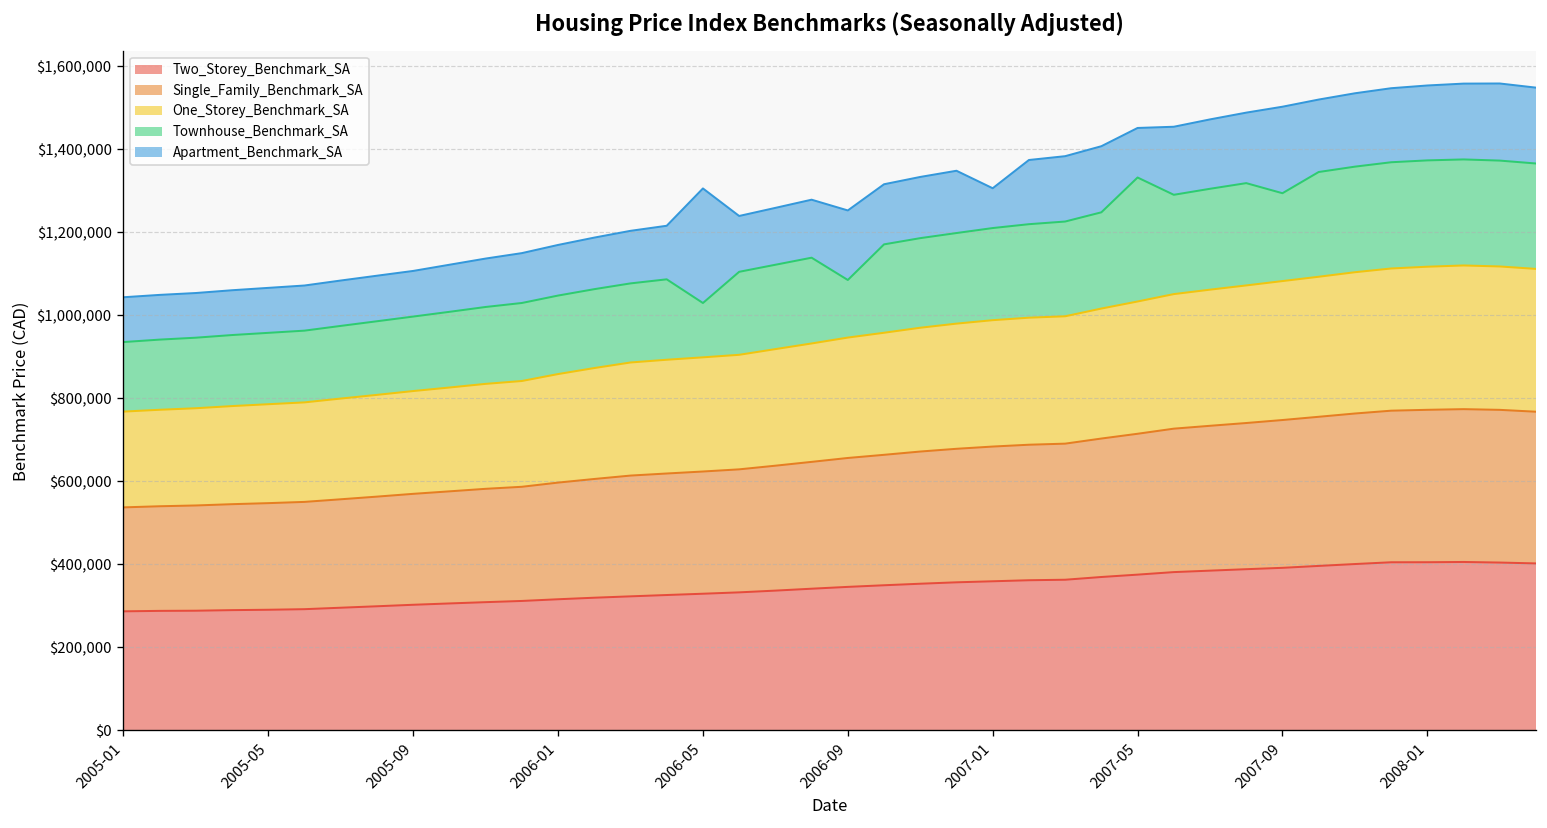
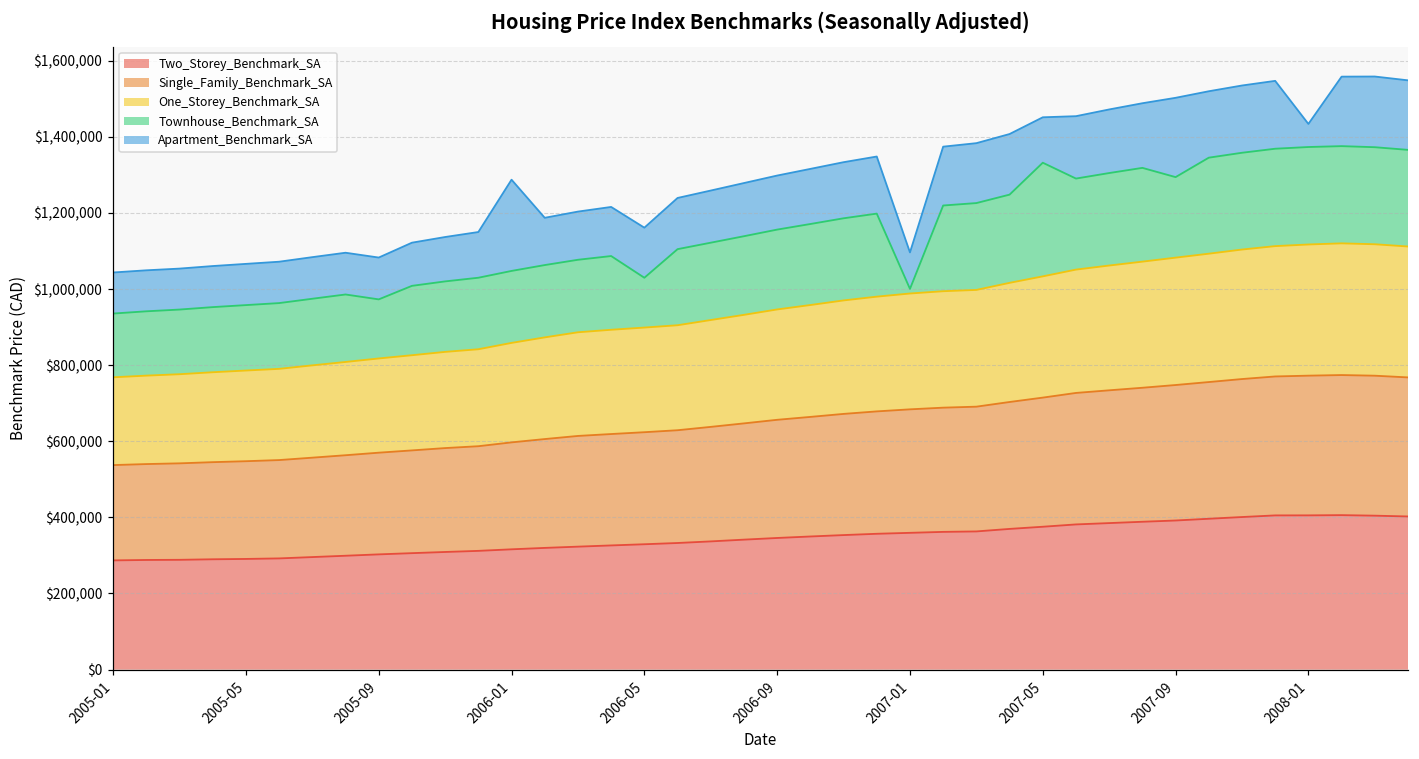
  {
    "Townhouse_Benchmark_SA": {
      "2005-01": "$170,000",
      "2005-05": "$170,000",
-     "2005-09": "$180,000",
+     "2005-09": "$160,000",
      "2006-01": "$190,000",
      "2006-05": "$130,000",
-     "2006-09": "$140,000",
-     "2007-01": "$220,000",
+     "2006-09": "$210,000",
+     "2007-01": "$10,000",
      "2007-05": "$300,000",
      "2007-09": "$210,000",
      "2008-01": "$260,000"
    },
    "Apartment_Benchmark_SA": {
      "2005-01": "$110,000",
      "2005-05": "$110,000",
      "2005-09": "$110,000",
-     "2006-01": "$120,000",
-     "2006-05": "$280,000",
-     "2006-09": "$170,000",
+     "2006-01": "$240,000",
+     "2006-05": "$130,000",
+     "2006-09": "$140,000",
      "2007-01": "$100,000",
      "2007-05": "$120,000",
      "2007-09": "$210,000",
-     "2008-01": "$180,000"
+     "2008-01": "$60,000"
    }
  }
